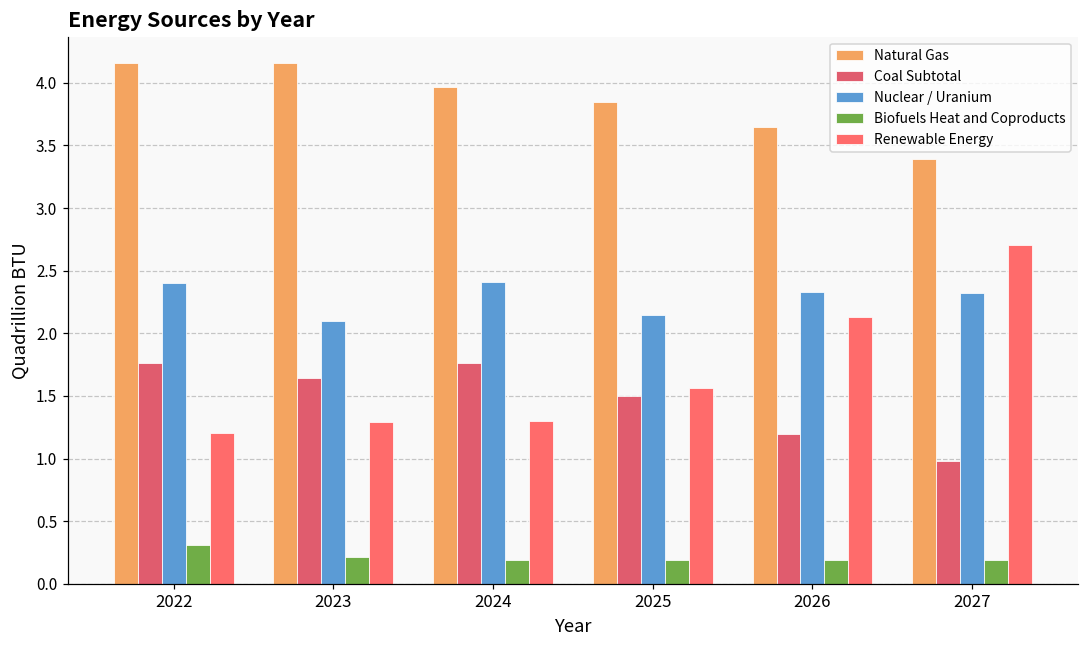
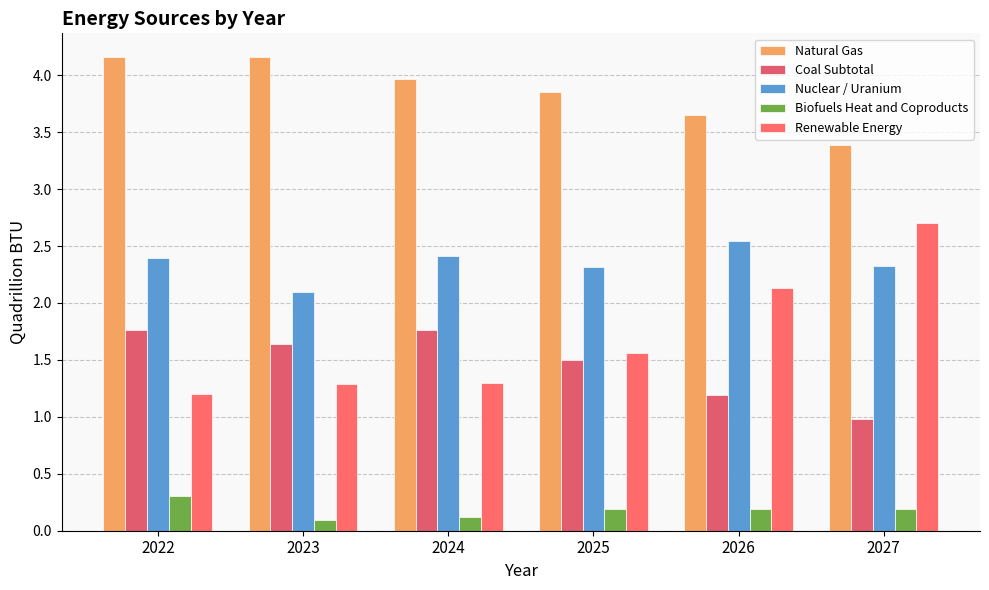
  {
    "Nuclear / Uranium": {
      "2022": 2.40,
      "2023": 2.10,
      "2024": 2.41,
-     "2025": 2.14,
-     "2026": 2.33,
+     "2025": 2.32,
+     "2026": 2.54,
      "2027": 2.33
    },
    "Biofuels Heat and Coproducts": {
      "2022": 0.31,
-     "2023": 0.21,
-     "2024": 0.19,
+     "2023": 0.09,
+     "2024": 0.12,
      "2025": 0.19,
      "2026": 0.19,
      "2027": 0.19
    }
  }
